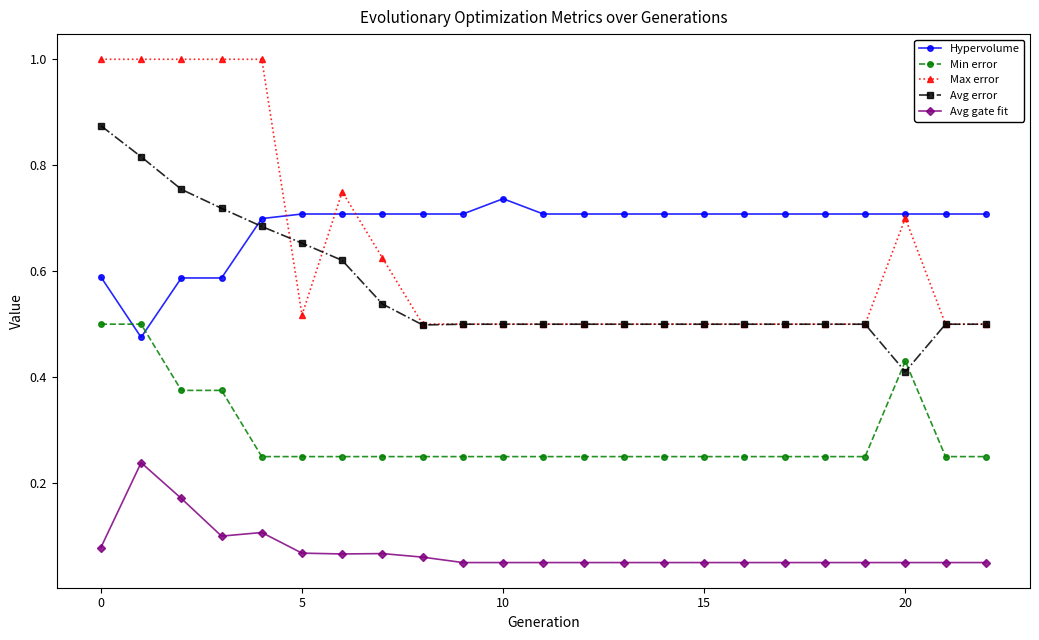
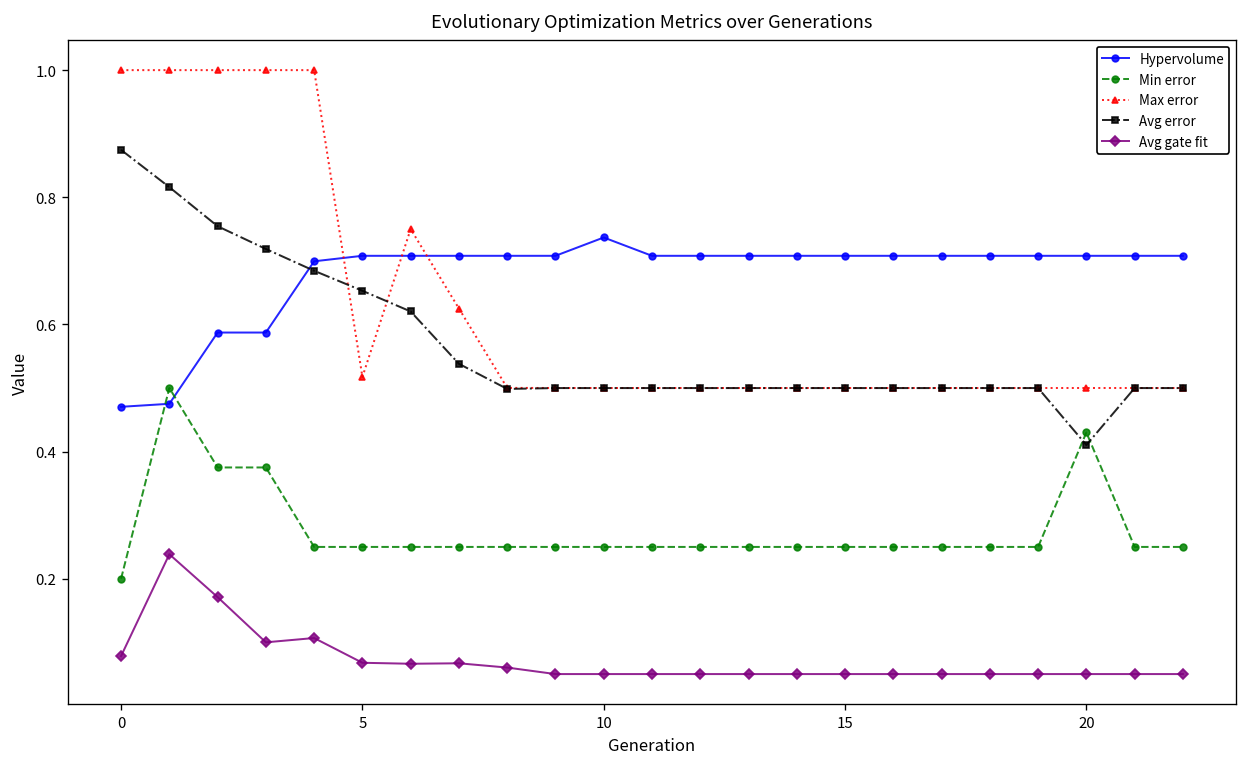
  {
    "Hypervolume": {
-     "0": 0.59,
+     "0": 0.47,
      "5": 0.71,
      "10": 0.74,
      "15": 0.71,
      "20": 0.71
    },
    "Min error": {
-     "0": 0.5,
+     "0": 0.2,
      "5": 0.25,
      "10": 0.25,
      "15": 0.25,
      "20": 0.43
    },
    "Max error": {
      "0": 1.0,
      "5": 0.52,
-     "20": 0.7
+     "20": 0.5
    },
    "Avg error": {
      "0": 0.87,
      "5": 0.65,
      "20": 0.41
    },
    "Avg gate fit": {
      "0": 0.08,
      "5": 0.07,
      "10": 0.05,
      "15": 0.05,
      "20": 0.05
    }
  }
